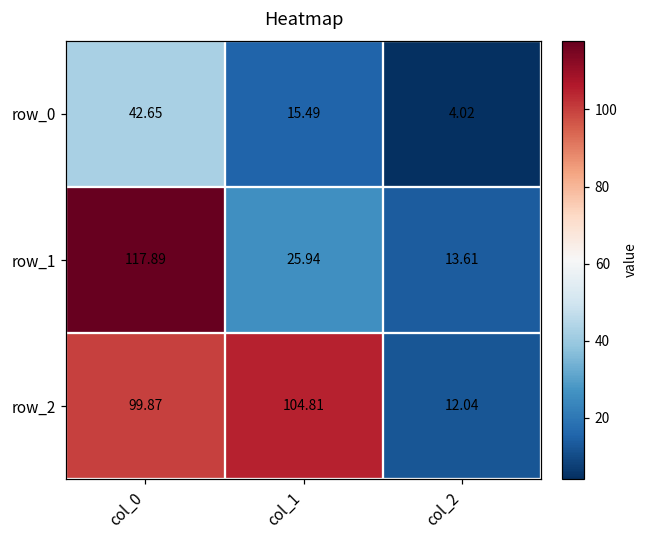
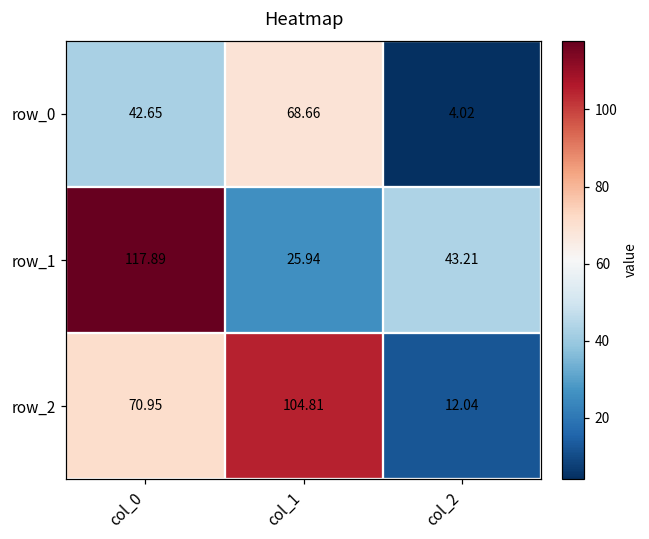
  {
    "row_0": {
      "col_0": 42.65,
-     "col_1": 15.49,
+     "col_1": 68.66,
      "col_2": 4.02
    },
    "row_1": {
      "col_0": 117.89,
      "col_1": 25.94,
-     "col_2": 13.61
+     "col_2": 43.21
    },
    "row_2": {
-     "col_0": 99.87,
+     "col_0": 70.95,
      "col_1": 104.81,
      "col_2": 12.04
    }
  }
